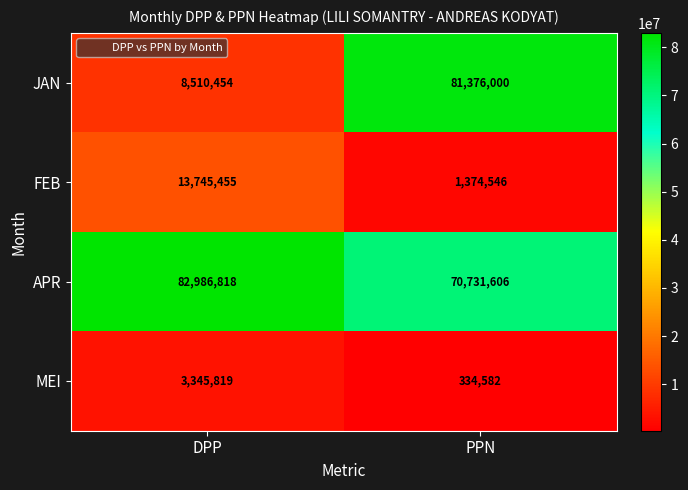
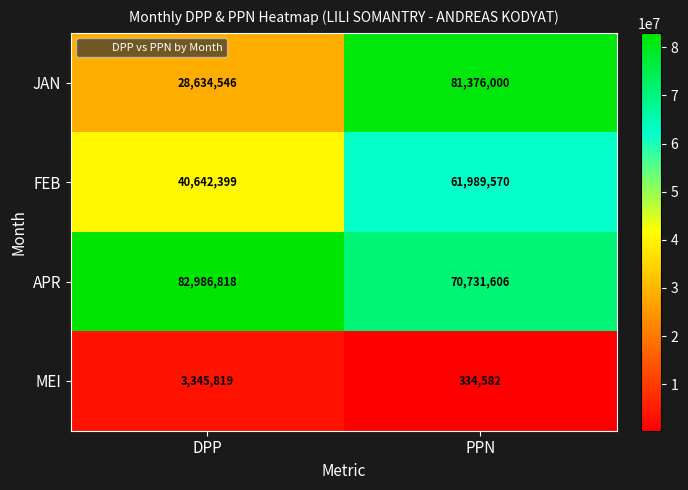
  {
    "JAN": {
-     "DPP": "8,510,454",
+     "DPP": "28,634,546",
      "PPN": "81,376,000"
    },
    "FEB": {
-     "DPP": "13,745,455",
-     "PPN": "1,374,546"
+     "DPP": "40,642,399",
+     "PPN": "61,989,570"
    },
    "APR": {
      "DPP": "82,986,818",
      "PPN": "70,731,606"
    },
    "MEI": {
      "DPP": "3,345,819",
      "PPN": "334,582"
    }
  }
